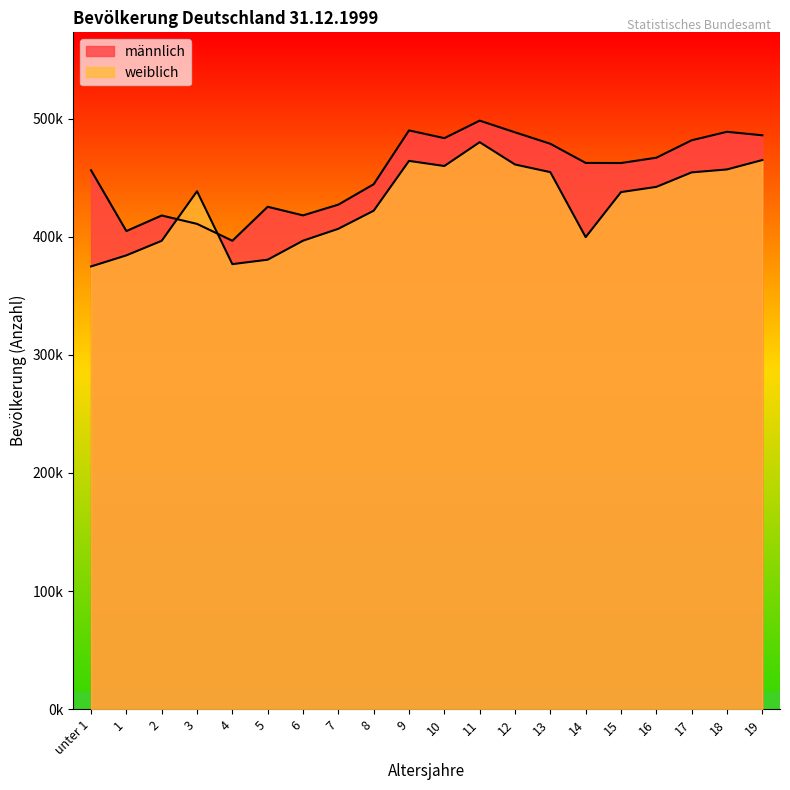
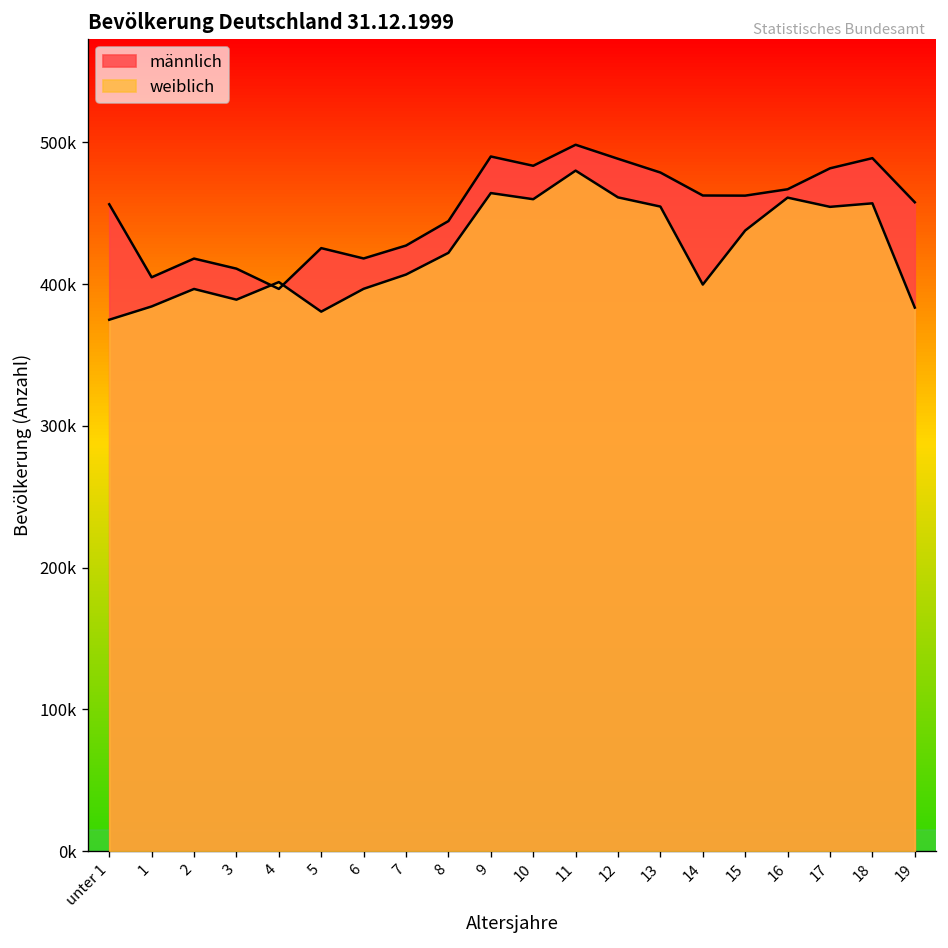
  {
    "männlich": {
      "unter 1": 456000,
      "1": 405000,
      "2": 418000,
      "3": 411000,
      "4": 397000,
      "5": 425000,
      "6": 418000,
      "7": 427000,
      "8": 444000,
      "9": 490000,
      "10": 483000,
      "11": 498000,
      "12": 488000,
      "13": 479000,
      "14": 462000,
      "15": 462000,
      "16": 467000,
      "17": 482000,
      "18": 489000,
-     "19": 486000
+     "19": 458000
    },
    "weiblich": {
      "unter 1": 375000,
      "1": 384000,
      "2": 396000,
-     "3": 438000,
-     "4": 377000,
+     "3": 389000,
+     "4": 401000,
      "5": 381000,
      "6": 397000,
      "7": 407000,
      "8": 422000,
      "9": 464000,
      "10": 460000,
      "11": 480000,
      "12": 461000,
      "13": 455000,
      "14": 400000,
      "15": 438000,
-     "16": 442000,
+     "16": 461000,
      "17": 454000,
      "18": 457000,
-     "19": 465000
+     "19": 383000
    }
  }
